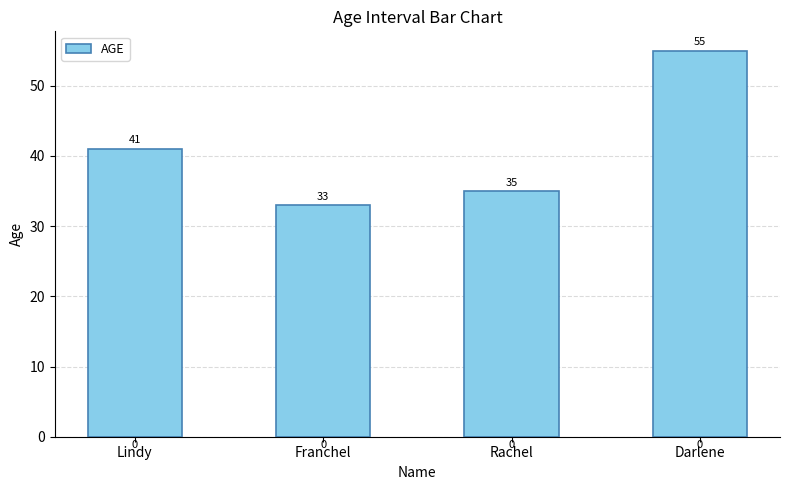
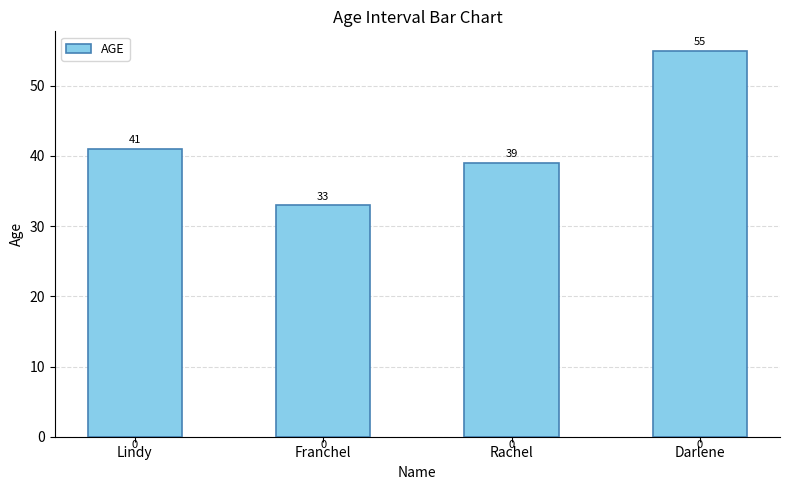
  {
    "Lindy": 41,
    "Franchel": 33,
-   "Rachel": 35,
+   "Rachel": 39,
    "Darlene": 55
  }
